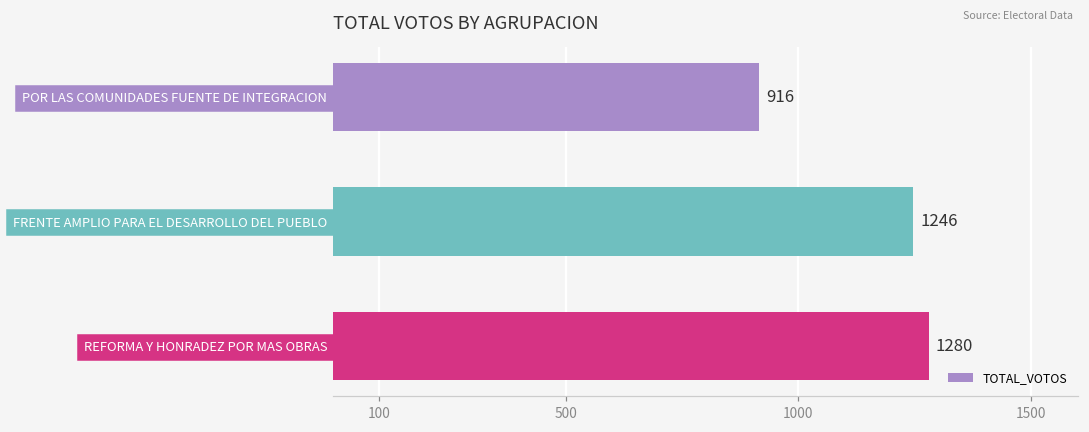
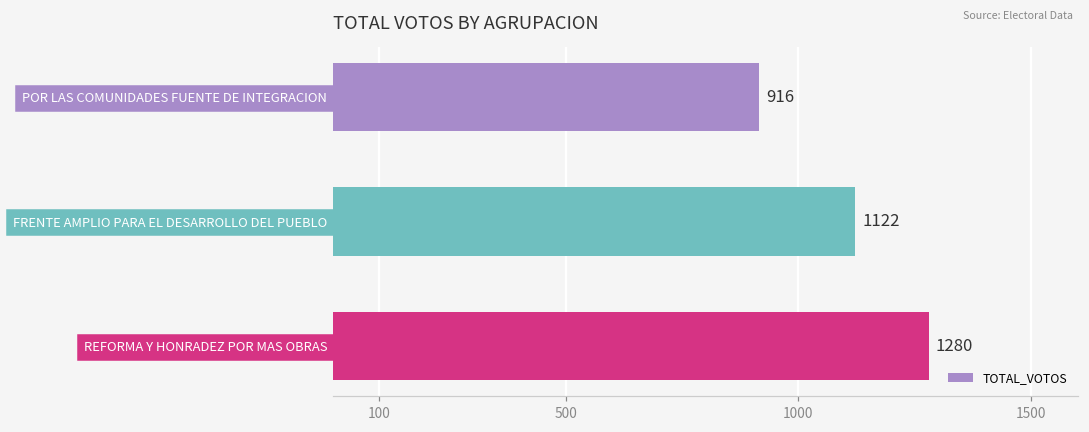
  {
    "POR LAS COMUNIDADES FUENTE DE INTEGRACION": 916,
-   "FRENTE AMPLIO PARA EL DESARROLLO DEL PUEBLO": 1246,
+   "FRENTE AMPLIO PARA EL DESARROLLO DEL PUEBLO": 1122,
    "REFORMA Y HONRADEZ POR MAS OBRAS": 1280
  }
